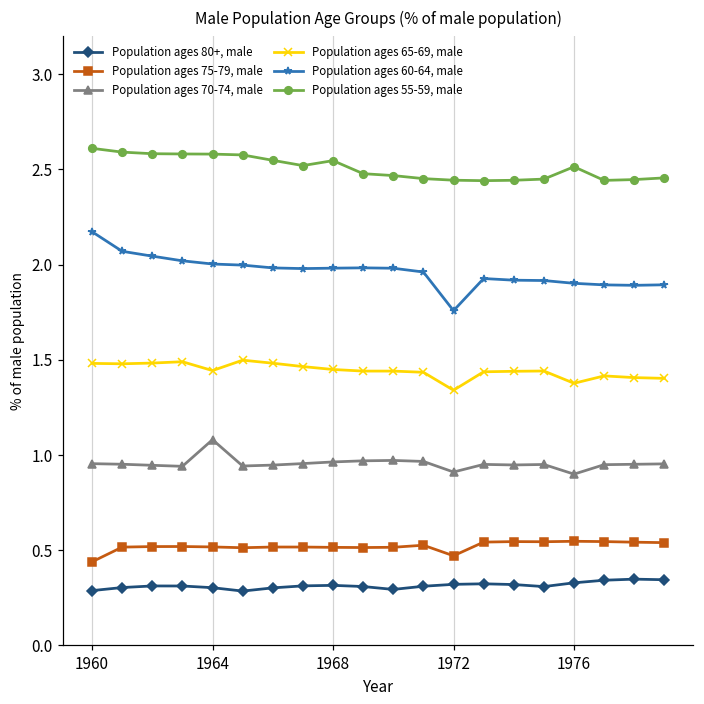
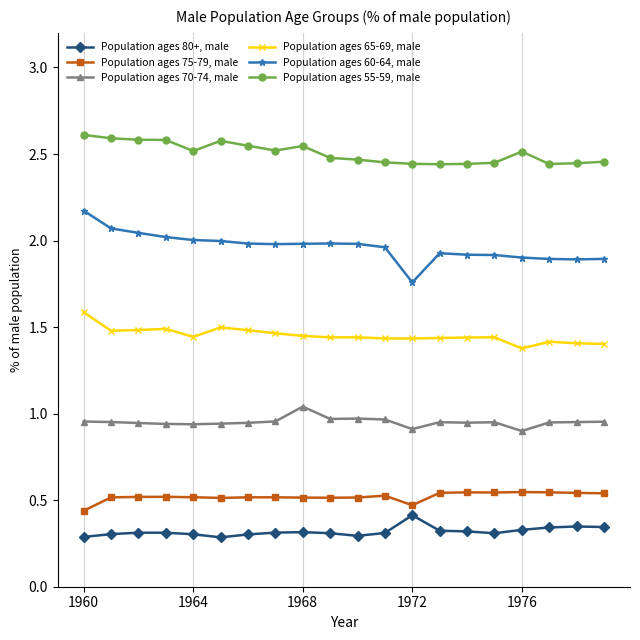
  {
    "Population ages 80+, male": {
      "1960": 0.29,
      "1964": 0.30,
      "1968": 0.32,
-     "1972": 0.32,
+     "1972": 0.41,
      "1976": 0.33
    },
    "Population ages 75-79, male": {
      "1960": 0.44,
      "1964": 0.52,
      "1968": 0.51,
      "1972": 0.47,
      "1976": 0.55
    },
    "Population ages 70-74, male": {
      "1960": 0.95,
-     "1964": 1.08,
-     "1968": 0.96,
+     "1964": 0.94,
+     "1968": 1.04,
      "1972": 0.91,
      "1976": 0.90
    },
    "Population ages 65-69, male": {
-     "1960": 1.48,
+     "1960": 1.59,
      "1964": 1.44,
      "1968": 1.45,
-     "1972": 1.34,
+     "1972": 1.43,
      "1976": 1.38
    },
    "Population ages 60-64, male": {
      "1960": 2.17,
      "1964": 2.00,
      "1968": 1.98,
      "1972": 1.76,
      "1976": 1.90
    },
    "Population ages 55-59, male": {
      "1960": 2.61,
-     "1964": 2.58,
+     "1964": 2.52,
      "1968": 2.55,
      "1972": 2.44,
      "1976": 2.51
    }
  }
